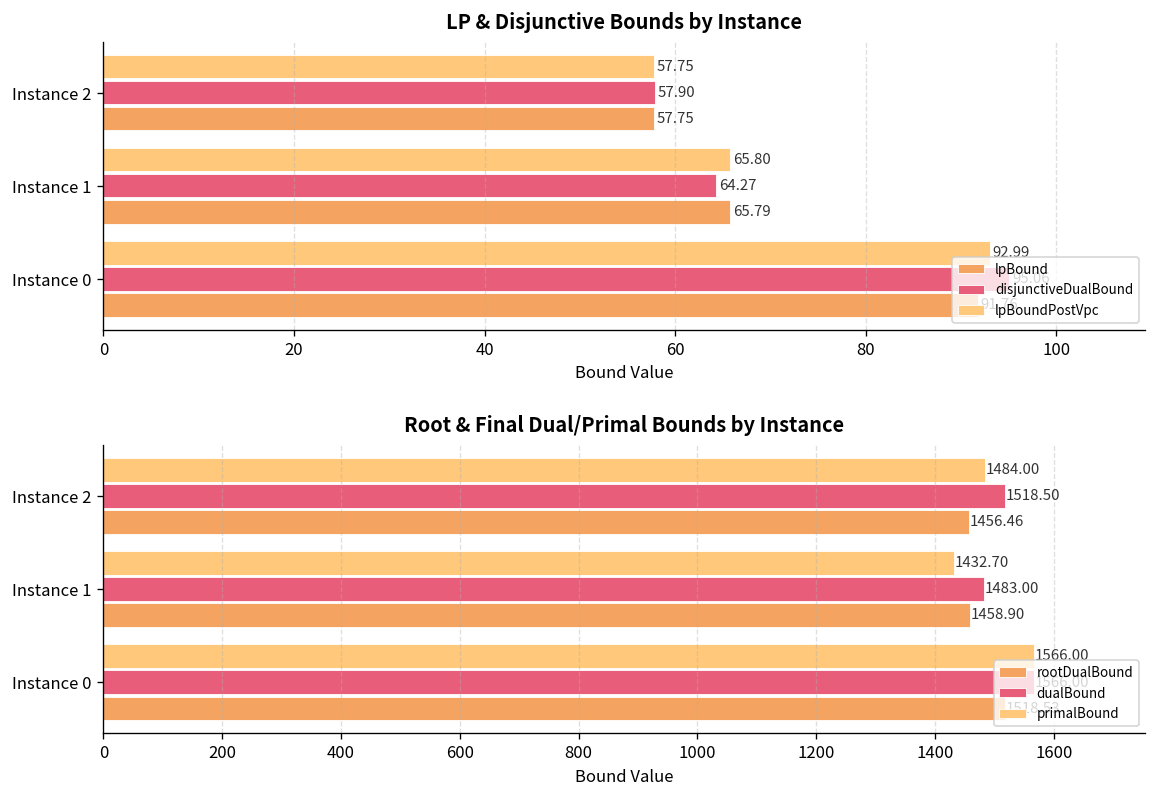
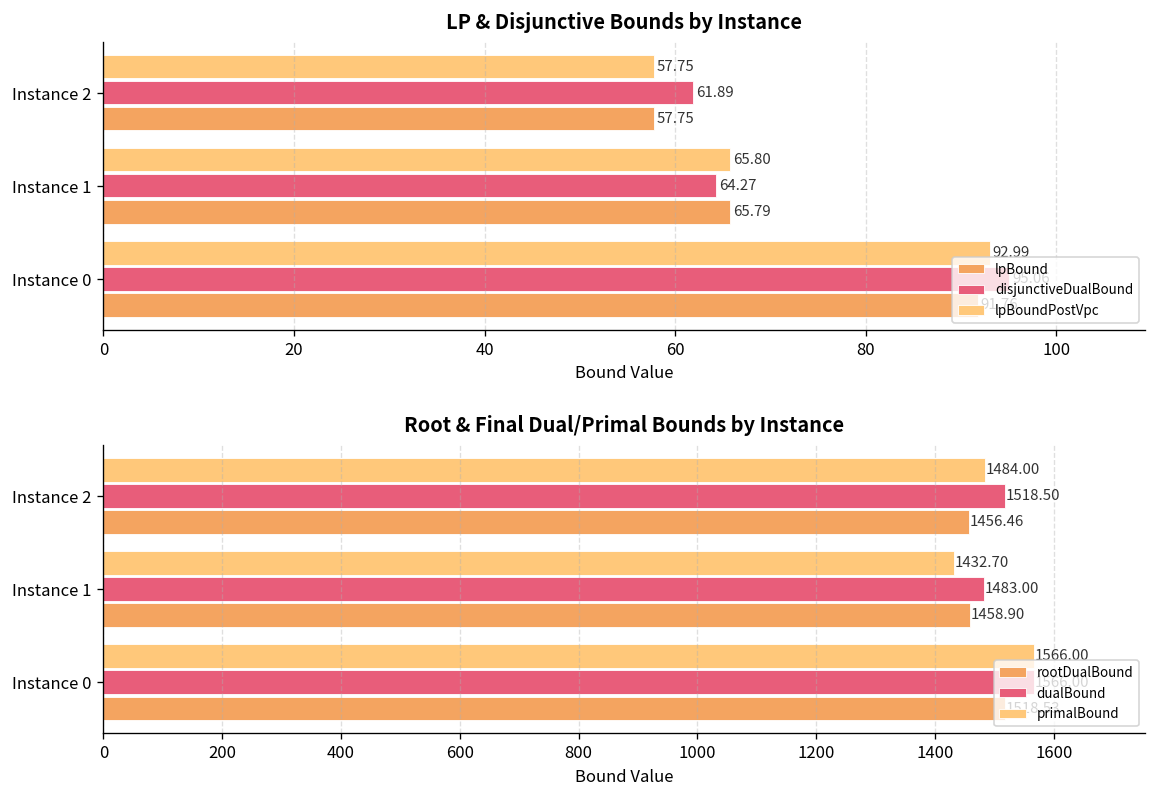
  {
    "LP & Disjunctive Bounds by Instance": {
      "disjunctiveDualBound": {
-       "Instance 2": 57.90,
+       "Instance 2": 61.89,
        "Instance 1": 64.27
      }
    },
    "Root & Final Dual/Primal Bounds by Instance": {
      "dualBound": {
        "Instance 2": 1518.50,
        "Instance 1": 1483.00
      }
    }
  }
